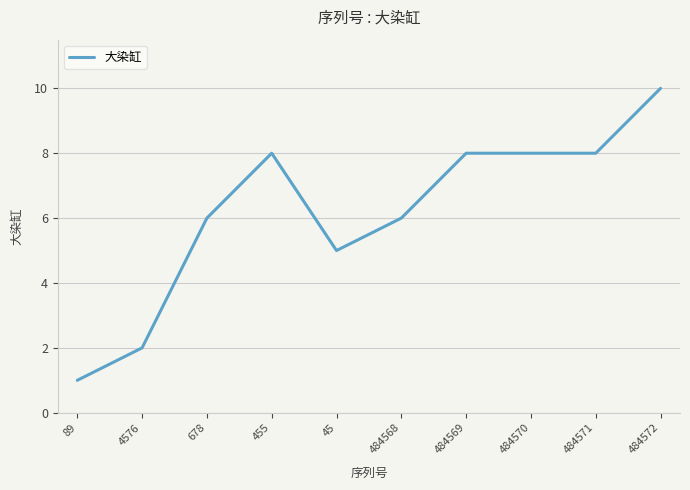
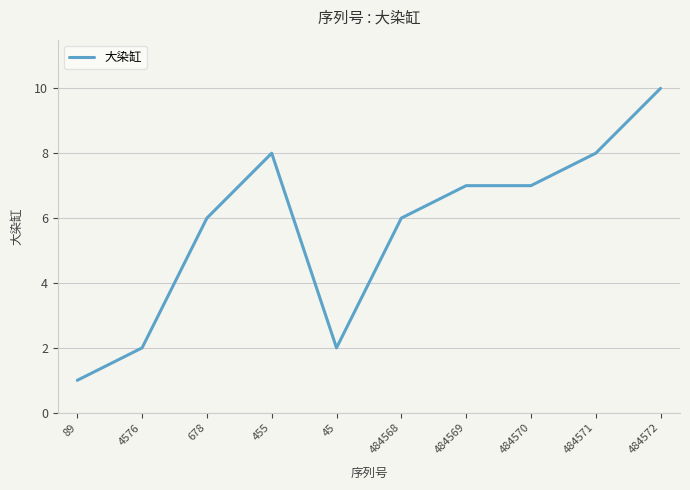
  {
    "89": 1,
    "4576": 2,
    "678": 6,
    "455": 8,
-   "45": 5,
+   "45": 2,
    "484568": 6,
-   "484569": 8,
-   "484570": 8,
+   "484569": 7,
+   "484570": 7,
    "484571": 8,
    "484572": 10
  }
